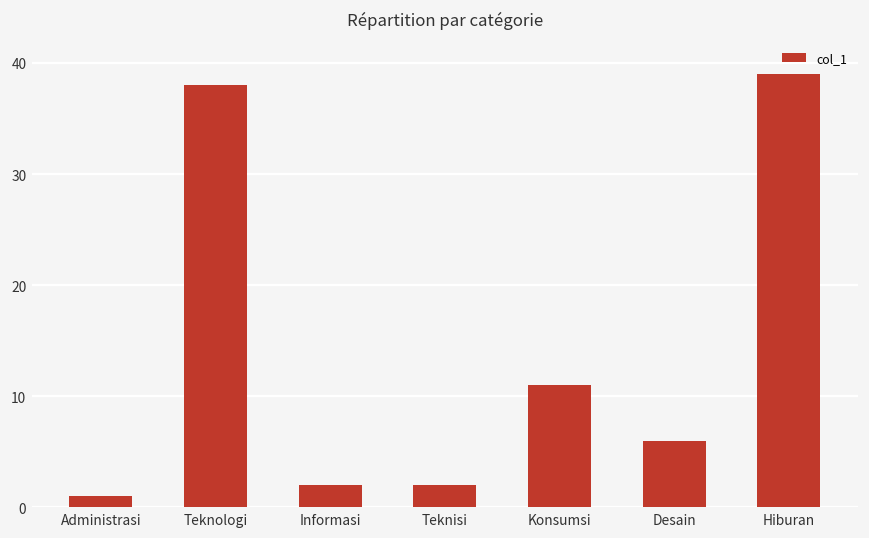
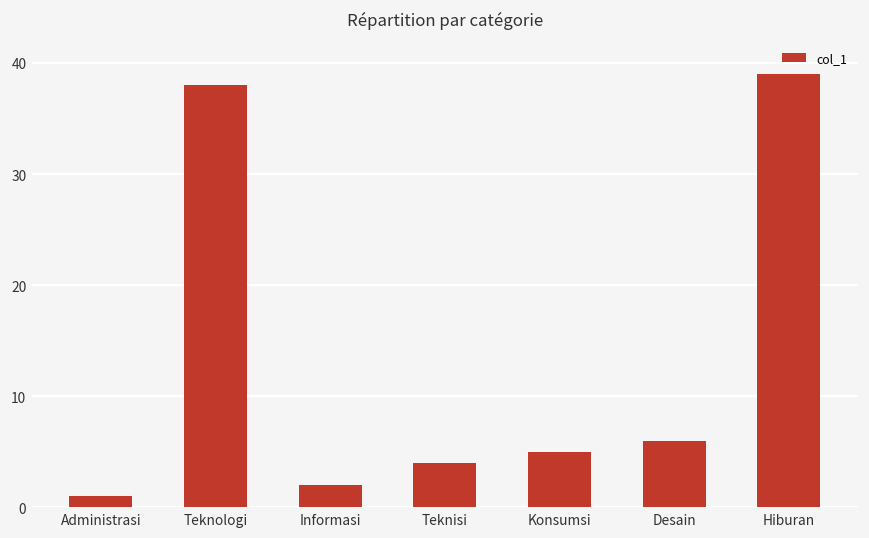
  {
    "Administrasi": 1,
    "Teknologi": 38,
    "Informasi": 2,
-   "Teknisi": 2,
-   "Konsumsi": 11,
+   "Teknisi": 4,
+   "Konsumsi": 5,
    "Desain": 6,
    "Hiburan": 39
  }
